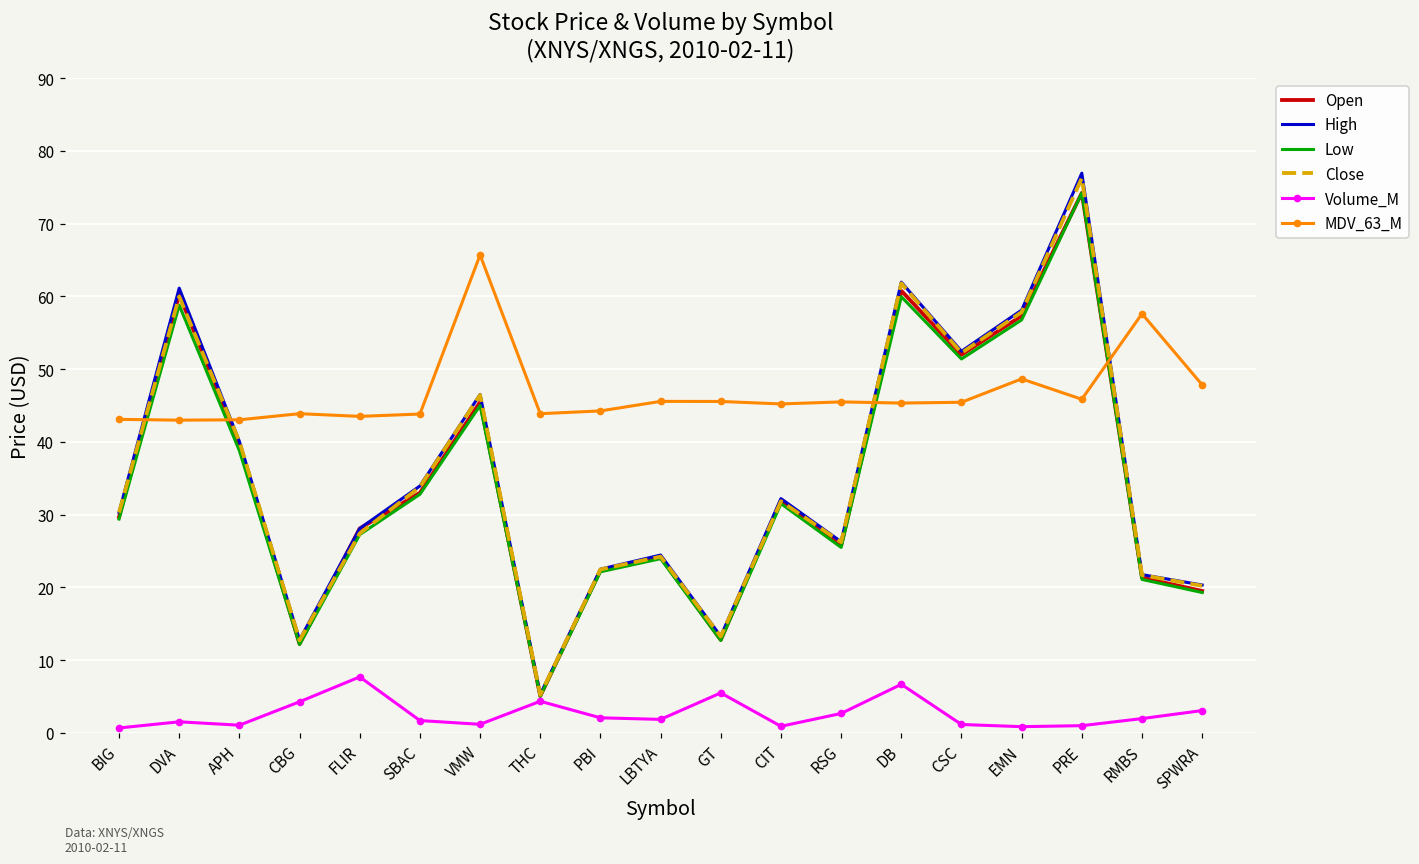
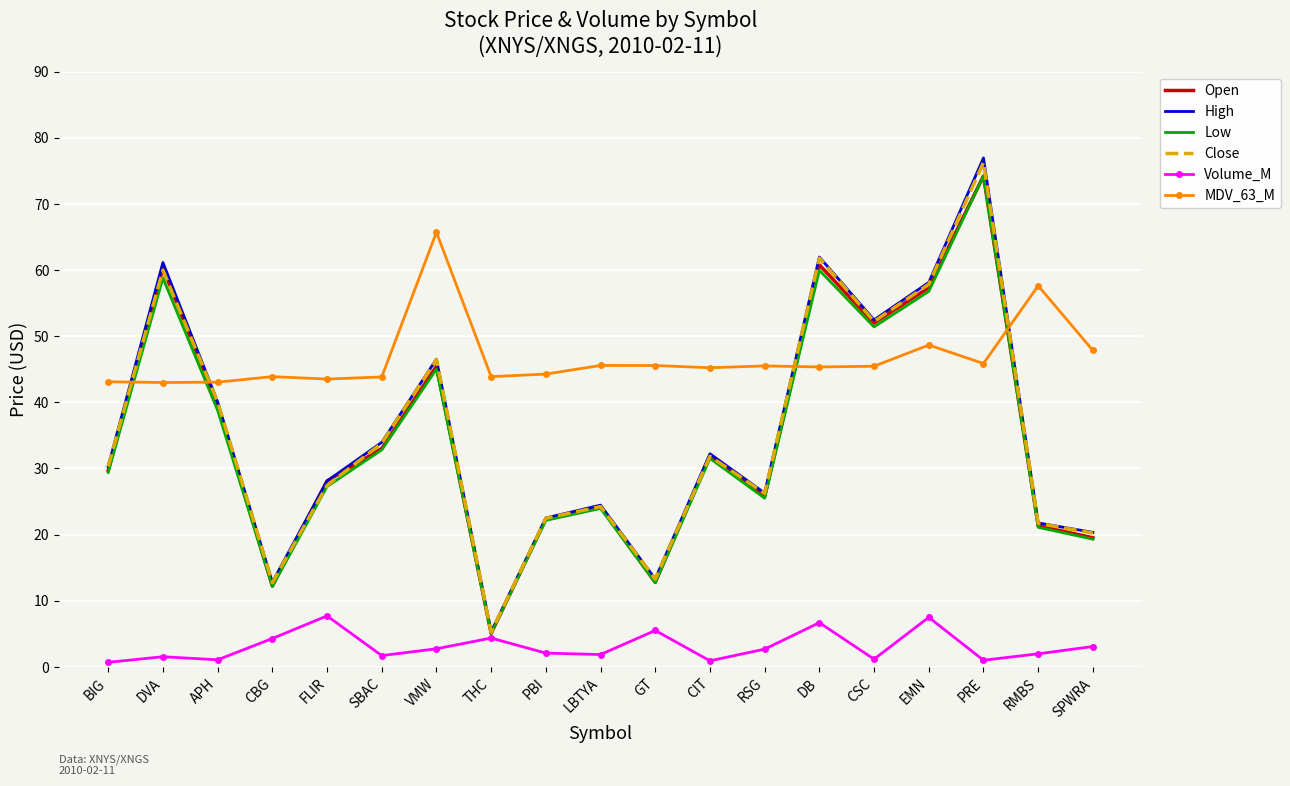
  {
    "Open": {
      "APH": 40,
      "VMW": 45,
      "DB": 61,
      "EMN": 57
    },
    "High": {
      "DVA": 61,
      "PRE": 77
    },
    "Low": {
      "DVA": 59,
      "APH": 39,
      "VMW": 45,
      "DB": 60,
      "CSC": 51,
      "EMN": 57
    },
    "Volume_M": {
      "BIG": 1,
      "DVA": 2,
      "APH": 1,
      "CBG": 4,
      "FLIR": 8,
      "SBAC": 2,
-     "VMW": 1,
+     "VMW": 3,
      "THC": 4,
      "PBI": 2,
      "LBTYA": 2,
      "GT": 6,
      "CIT": 1,
      "RSG": 3,
      "DB": 7,
      "CSC": 1,
-     "EMN": 1,
+     "EMN": 7,
      "PRE": 1,
      "RMBS": 2,
      "SPWRA": 3
    }
  }
